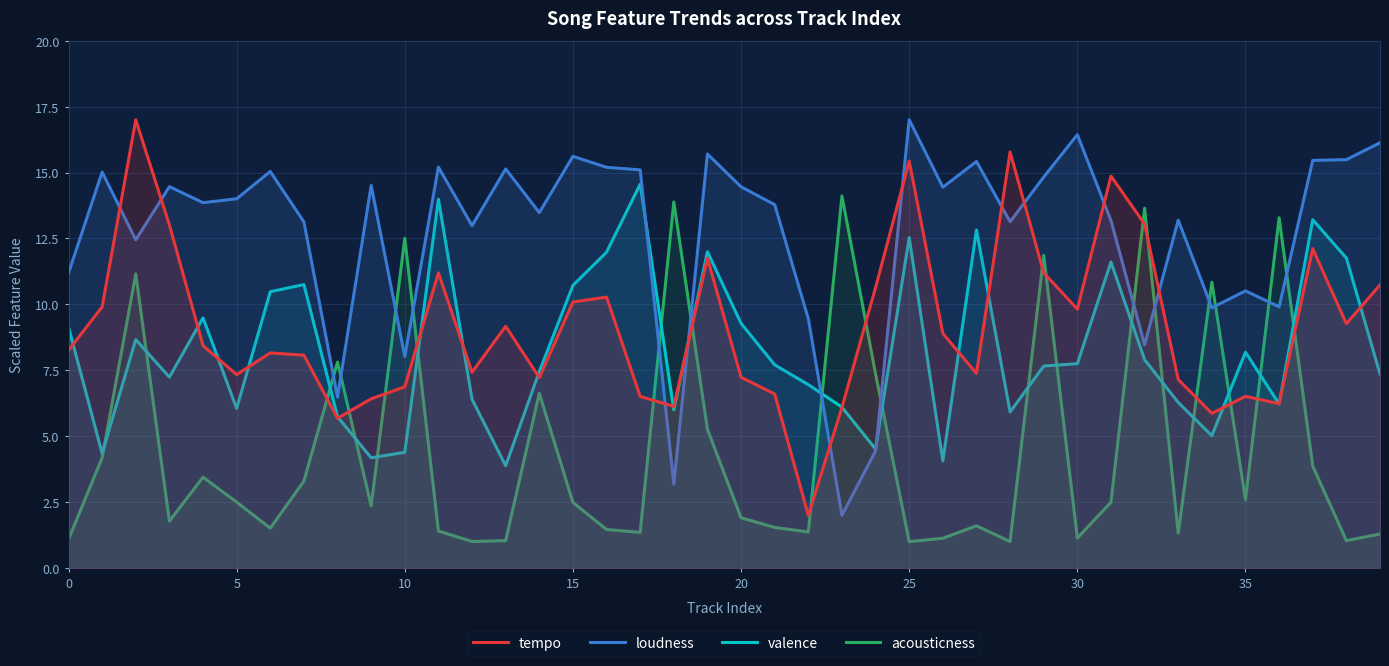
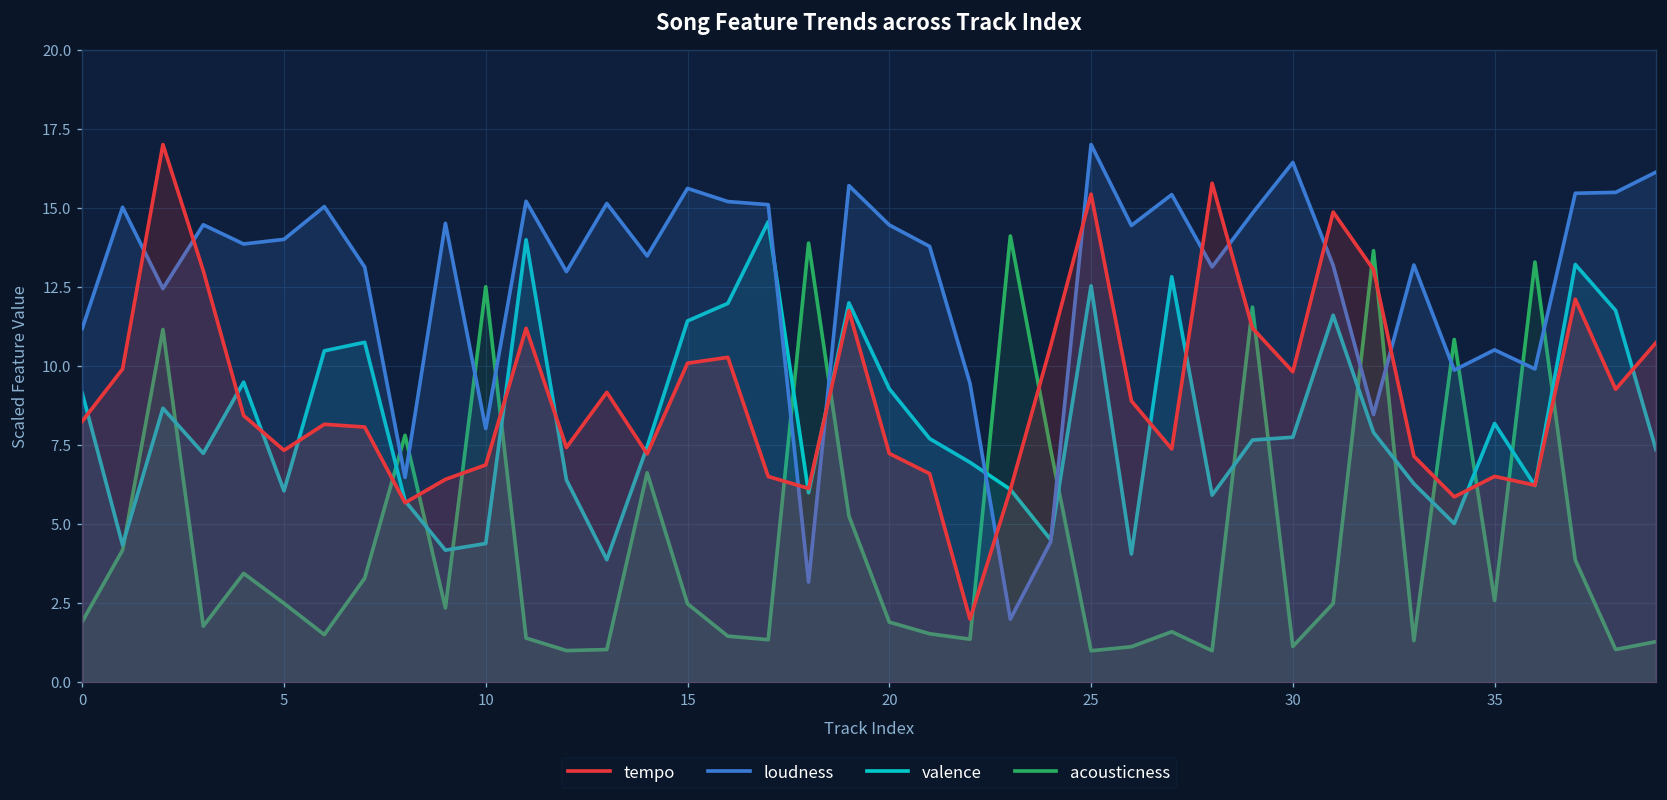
  {
    "tempo": {
      "0": 8.3,
      "5": 7.3,
      "10": 6.9,
      "15": 10.1,
      "20": 7.2,
      "25": 15.4,
      "30": 9.8,
      "35": 6.5
    },
    "loudness": {
      "0": 11.2,
      "5": 14.0,
      "10": 8.0,
      "15": 15.6,
      "20": 14.5,
      "25": 17.0,
      "30": 16.4,
      "35": 10.5
    },
    "valence": {
      "0": 9.1,
      "5": 6.1,
      "10": 4.4,
-     "15": 10.7,
+     "15": 11.4,
      "20": 9.3,
      "25": 12.5,
      "30": 7.8,
      "35": 8.2
    },
    "acousticness": {
-     "0": 1.1,
+     "0": 1.9,
      "5": 2.5,
      "10": 12.5,
      "15": 2.5,
      "20": 1.9,
      "25": 1.0,
      "30": 1.1,
      "35": 2.6
    }
  }
